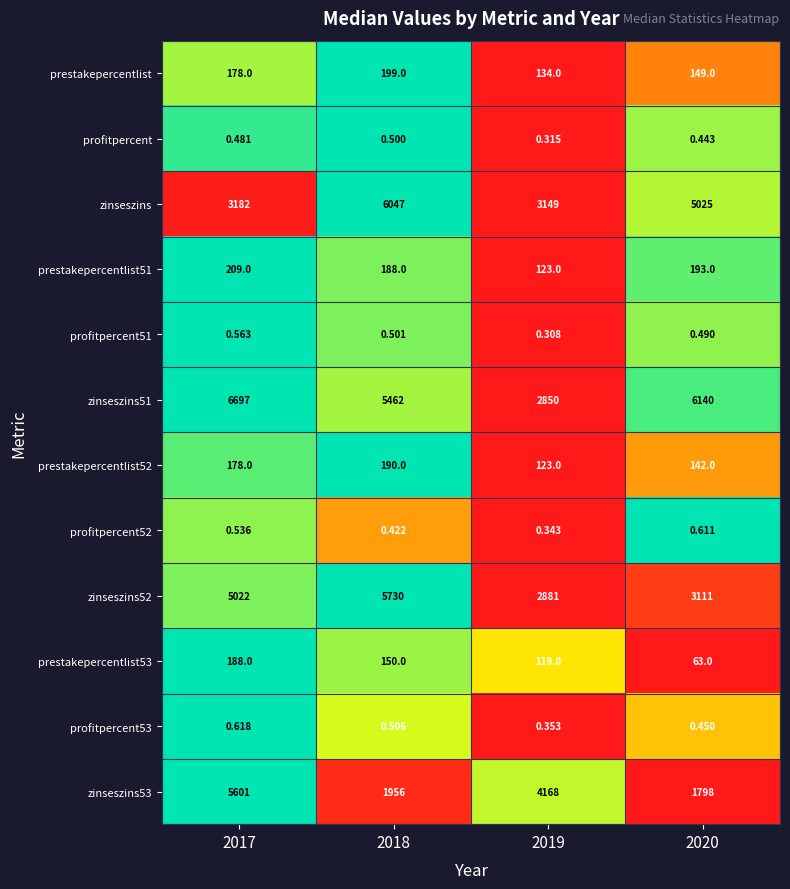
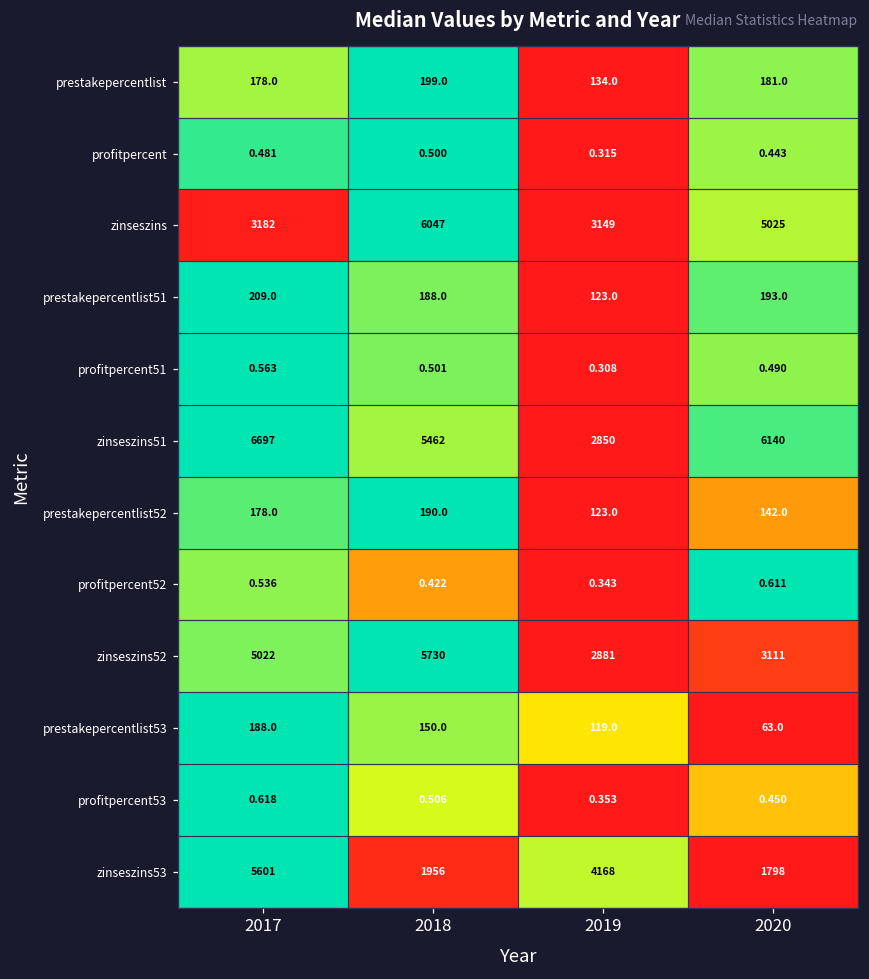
  {
    "prestakepercentlist": {
      "2017": 178.0,
      "2018": 199.0,
      "2019": 134.0,
-     "2020": 149.0
+     "2020": 181.0
    },
    "profitpercent": {
      "2017": 0.481,
      "2018": 0.500,
      "2019": 0.315,
      "2020": 0.443
    },
    "zinseszins": {
      "2017": 3182,
      "2018": 6047,
      "2019": 3149,
      "2020": 5025
    },
    "prestakepercentlist51": {
      "2017": 209.0,
      "2018": 188.0,
      "2019": 123.0,
      "2020": 193.0
    },
    "profitpercent51": {
      "2017": 0.563,
      "2018": 0.501,
      "2019": 0.308,
      "2020": 0.490
    },
    "zinseszins51": {
      "2017": 6697,
      "2018": 5462,
      "2019": 2850,
      "2020": 6140
    },
    "prestakepercentlist52": {
      "2017": 178.0,
      "2018": 190.0,
      "2019": 123.0,
      "2020": 142.0
    },
    "profitpercent52": {
      "2017": 0.536,
      "2018": 0.422,
      "2019": 0.343,
      "2020": 0.611
    },
    "zinseszins52": {
      "2017": 5022,
      "2018": 5730,
      "2019": 2881,
      "2020": 3111
    },
    "prestakepercentlist53": {
      "2017": 188.0,
      "2018": 150.0,
      "2019": 119.0,
      "2020": 63.0
    },
    "profitpercent53": {
      "2017": 0.618,
      "2018": 0.506,
      "2019": 0.353,
      "2020": 0.450
    },
    "zinseszins53": {
      "2017": 5601,
      "2018": 1956,
      "2019": 4168,
      "2020": 1798
    }
  }
